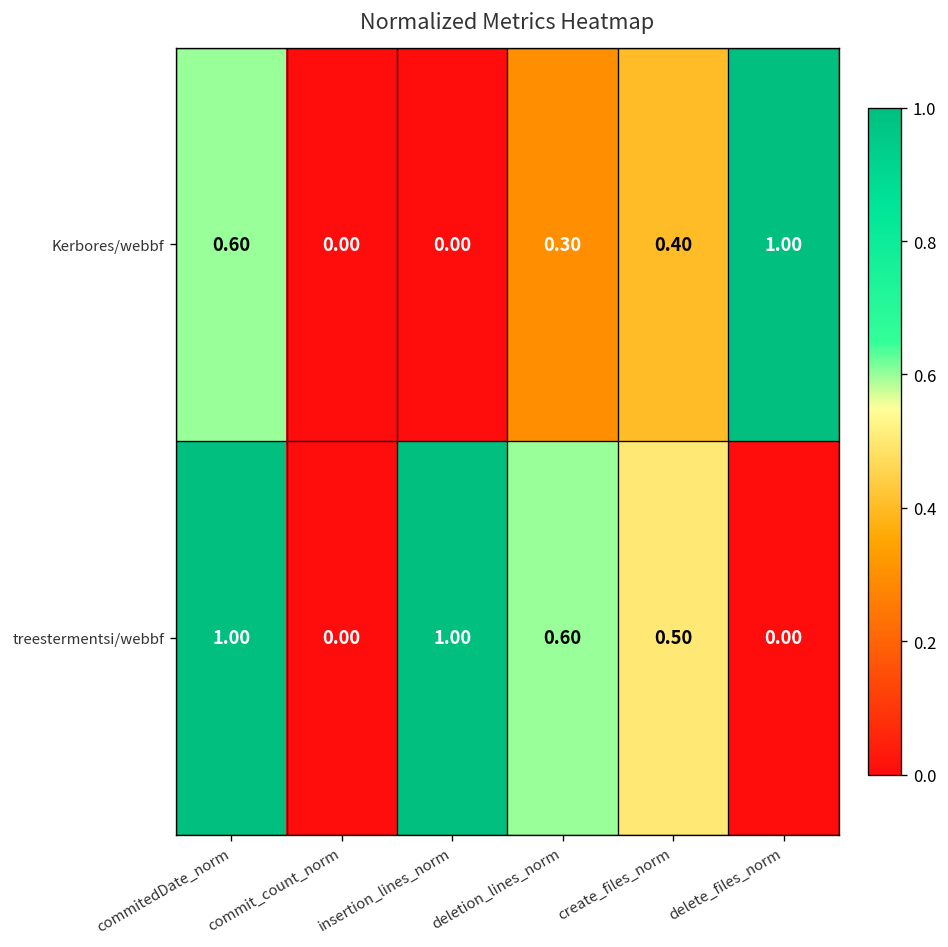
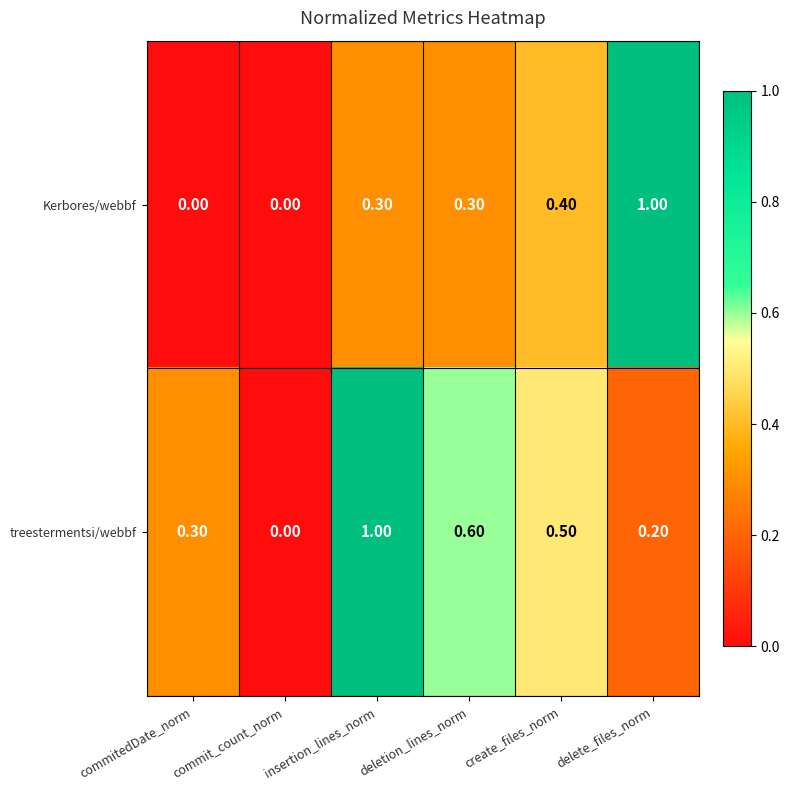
  {
    "Kerbores/webbf": {
-     "commitedDate_norm": 0.60,
+     "commitedDate_norm": 0.00,
      "commit_count_norm": 0.00,
-     "insertion_lines_norm": 0.00,
+     "insertion_lines_norm": 0.30,
      "deletion_lines_norm": 0.30,
      "create_files_norm": 0.40,
      "delete_files_norm": 1.00
    },
    "treestermentsi/webbf": {
-     "commitedDate_norm": 1.00,
+     "commitedDate_norm": 0.30,
      "commit_count_norm": 0.00,
      "insertion_lines_norm": 1.00,
      "deletion_lines_norm": 0.60,
      "create_files_norm": 0.50,
-     "delete_files_norm": 0.00
+     "delete_files_norm": 0.20
    }
  }
